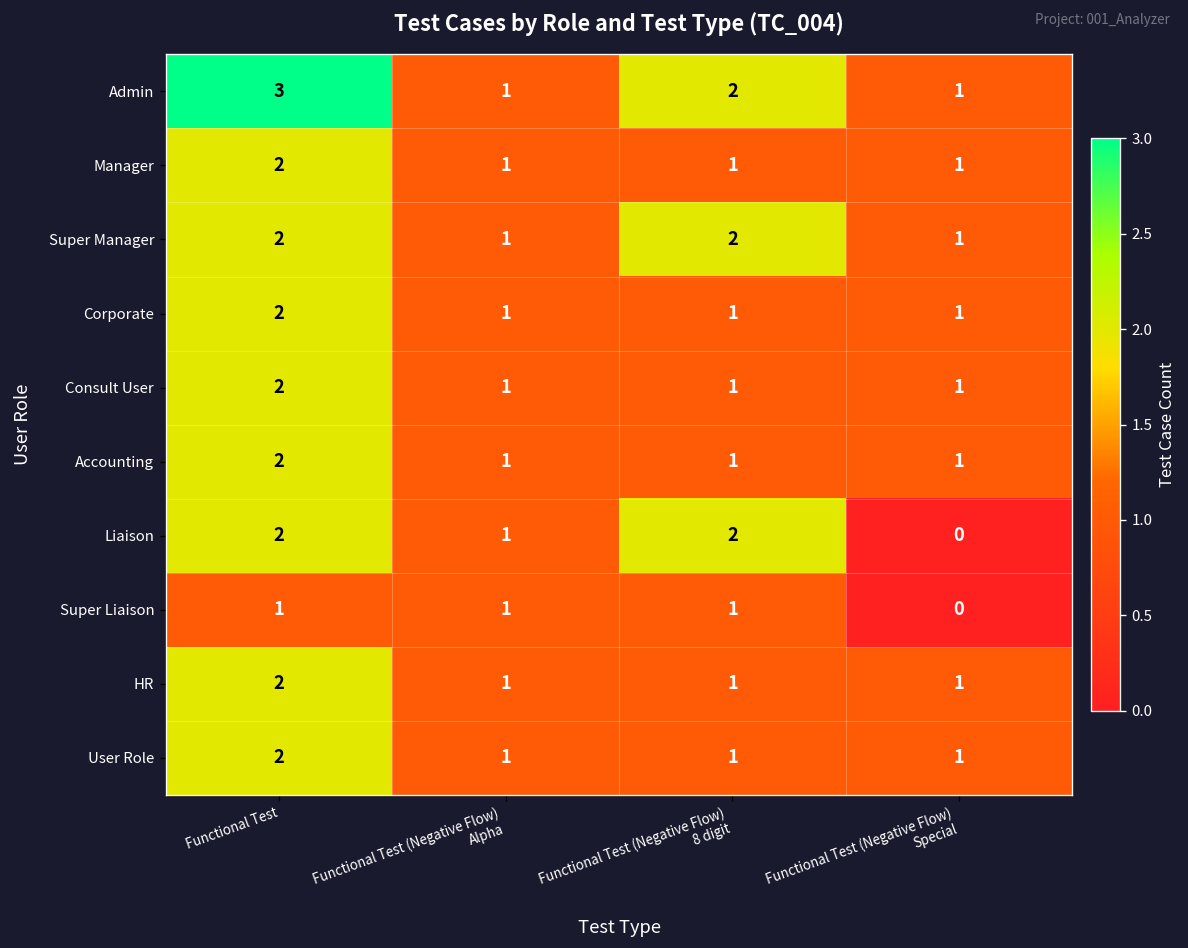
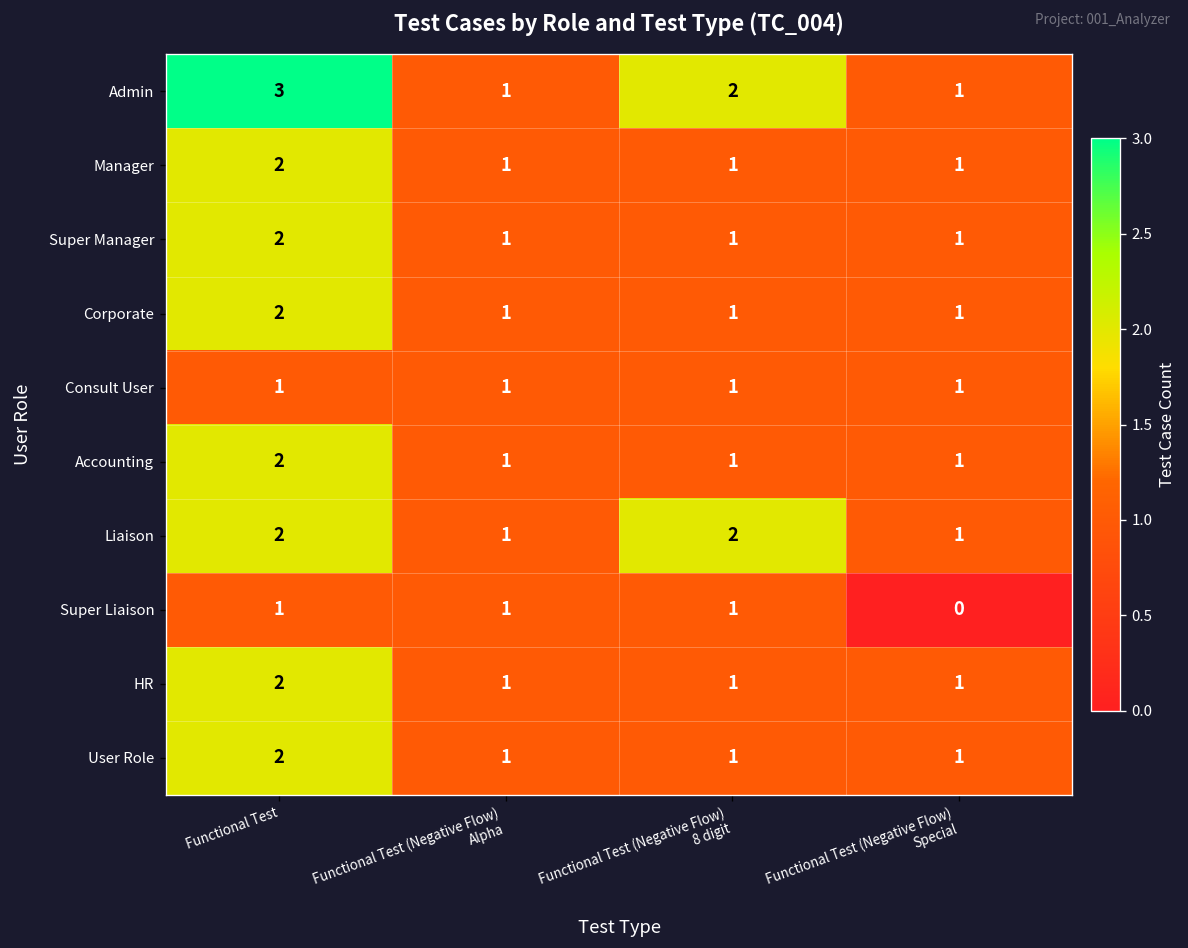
  {
    "Admin": {
      "Functional Test": 3,
      "Functional Test (Negative Flow) Alpha": 1,
      "Functional Test (Negative Flow) 8 digit": 2,
      "Functional Test (Negative Flow) Special": 1
    },
    "Manager": {
      "Functional Test": 2,
      "Functional Test (Negative Flow) Alpha": 1,
      "Functional Test (Negative Flow) 8 digit": 1,
      "Functional Test (Negative Flow) Special": 1
    },
    "Super Manager": {
      "Functional Test": 2,
      "Functional Test (Negative Flow) Alpha": 1,
-     "Functional Test (Negative Flow) 8 digit": 2,
+     "Functional Test (Negative Flow) 8 digit": 1,
      "Functional Test (Negative Flow) Special": 1
    },
    "Corporate": {
      "Functional Test": 2,
      "Functional Test (Negative Flow) Alpha": 1,
      "Functional Test (Negative Flow) 8 digit": 1,
      "Functional Test (Negative Flow) Special": 1
    },
    "Consult User": {
-     "Functional Test": 2,
+     "Functional Test": 1,
      "Functional Test (Negative Flow) Alpha": 1,
      "Functional Test (Negative Flow) 8 digit": 1,
      "Functional Test (Negative Flow) Special": 1
    },
    "Accounting": {
      "Functional Test": 2,
      "Functional Test (Negative Flow) Alpha": 1,
      "Functional Test (Negative Flow) 8 digit": 1,
      "Functional Test (Negative Flow) Special": 1
    },
    "Liaison": {
      "Functional Test": 2,
      "Functional Test (Negative Flow) Alpha": 1,
      "Functional Test (Negative Flow) 8 digit": 2,
-     "Functional Test (Negative Flow) Special": 0
+     "Functional Test (Negative Flow) Special": 1
    },
    "Super Liaison": {
      "Functional Test": 1,
      "Functional Test (Negative Flow) Alpha": 1,
      "Functional Test (Negative Flow) 8 digit": 1,
      "Functional Test (Negative Flow) Special": 0
    },
    "HR": {
      "Functional Test": 2,
      "Functional Test (Negative Flow) Alpha": 1,
      "Functional Test (Negative Flow) 8 digit": 1,
      "Functional Test (Negative Flow) Special": 1
    },
    "User Role": {
      "Functional Test": 2,
      "Functional Test (Negative Flow) Alpha": 1,
      "Functional Test (Negative Flow) 8 digit": 1,
      "Functional Test (Negative Flow) Special": 1
    }
  }
